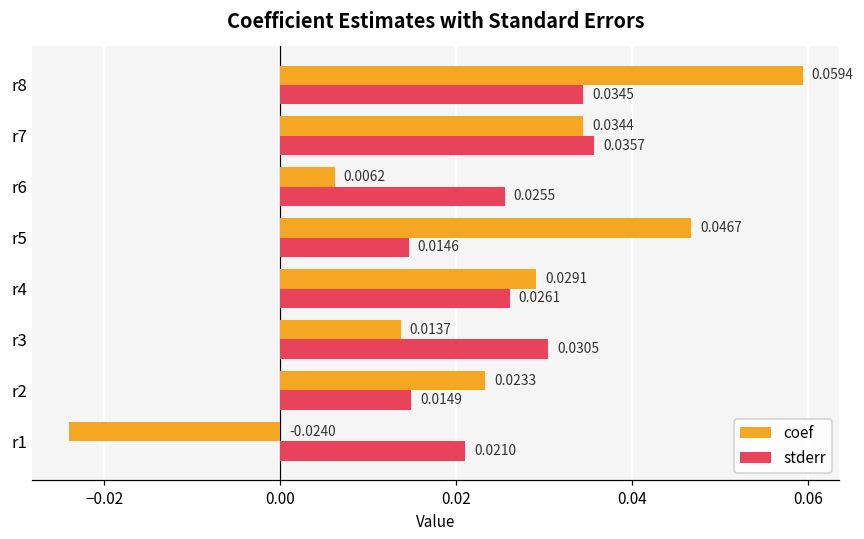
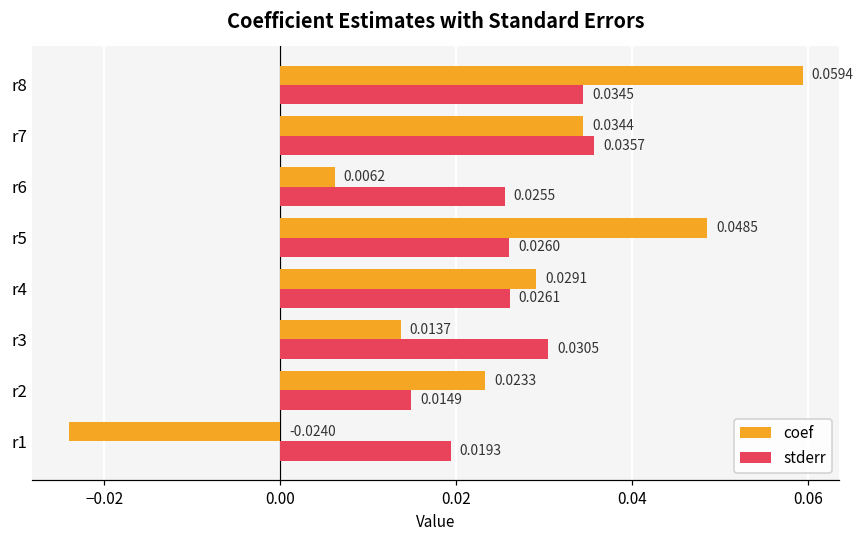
  {
    "coef": {
      "r8": 0.0594,
      "r7": 0.0344,
      "r6": 0.0062,
-     "r5": 0.0467,
+     "r5": 0.0485,
      "r4": 0.0291,
      "r3": 0.0137,
      "r2": 0.0233
    },
    "stderr": {
      "r8": 0.0345,
      "r7": 0.0357,
      "r6": 0.0255,
-     "r5": 0.0146,
+     "r5": 0.0260,
      "r4": 0.0261,
      "r3": 0.0305,
      "r2": 0.0149,
-     "r1": 0.0210
+     "r1": 0.0193
    }
  }
